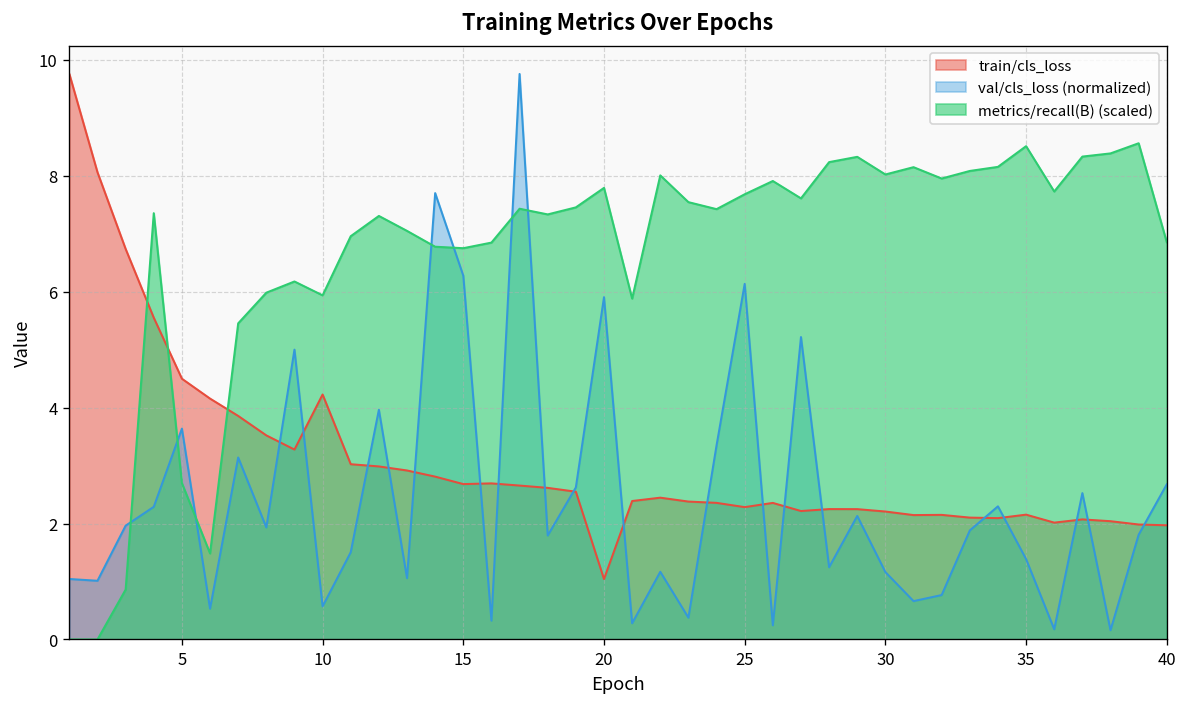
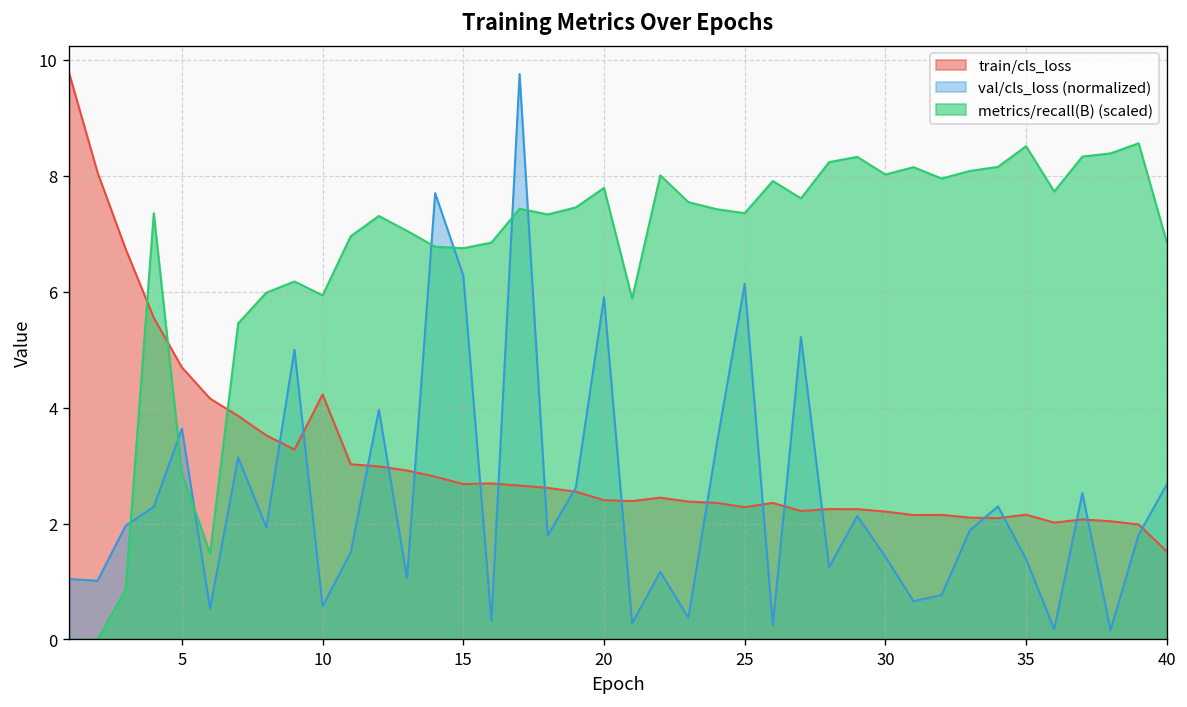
  {
    "train/cls_loss": {
-     "5": 4.5,
+     "5": 4.7,
      "10": 4.2,
      "15": 2.7,
-     "20": 1.0,
+     "20": 2.4,
      "25": 2.3,
      "30": 2.2,
      "35": 2.2,
-     "40": 2.0
+     "40": 1.5
    },
    "val/cls_loss (normalized)": {
      "5": 3.6,
      "10": 0.6,
      "15": 6.3,
      "20": 5.9,
      "25": 6.1,
-     "30": 1.2,
+     "30": 1.4,
      "35": 1.4,
      "40": 2.7
    },
    "metrics/recall(B) (scaled)": {
-     "5": 2.7,
+     "5": 2.9,
      "10": 5.9,
      "15": 6.8,
      "20": 7.8,
-     "25": 7.7,
+     "25": 7.4,
      "30": 8.0,
      "35": 8.5,
      "40": 6.9
    }
  }
